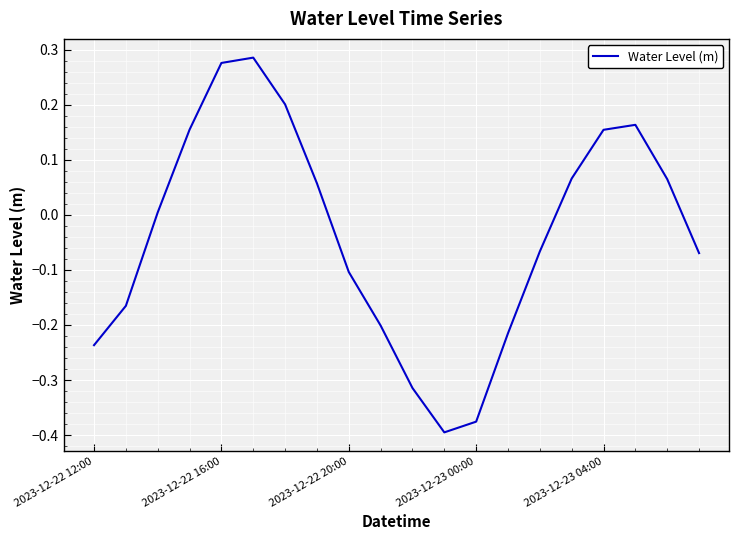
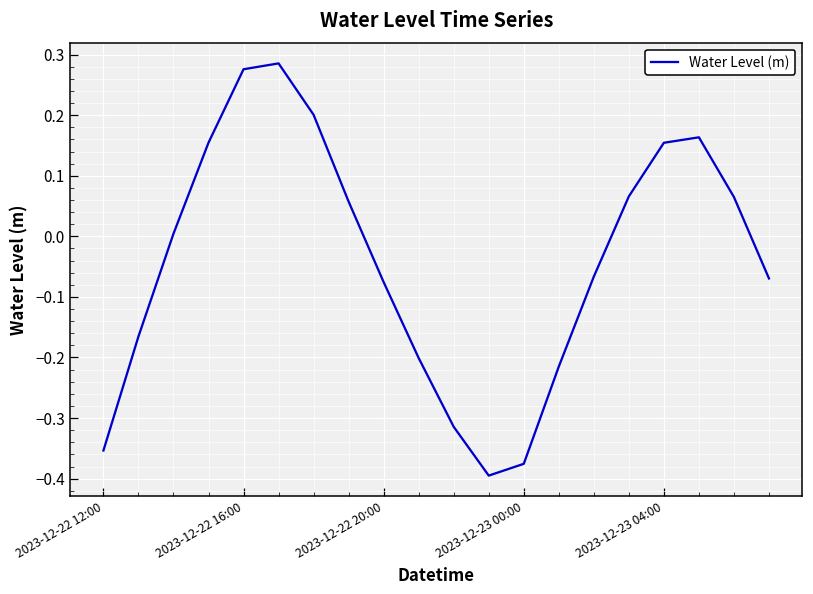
  {
-   "2023-12-22 12:00": -0.24,
+   "2023-12-22 12:00": -0.35,
    "2023-12-22 16:00": 0.28,
-   "2023-12-22 20:00": -0.10,
+   "2023-12-22 20:00": -0.08,
    "2023-12-23 00:00": -0.38,
    "2023-12-23 04:00": 0.15
  }
